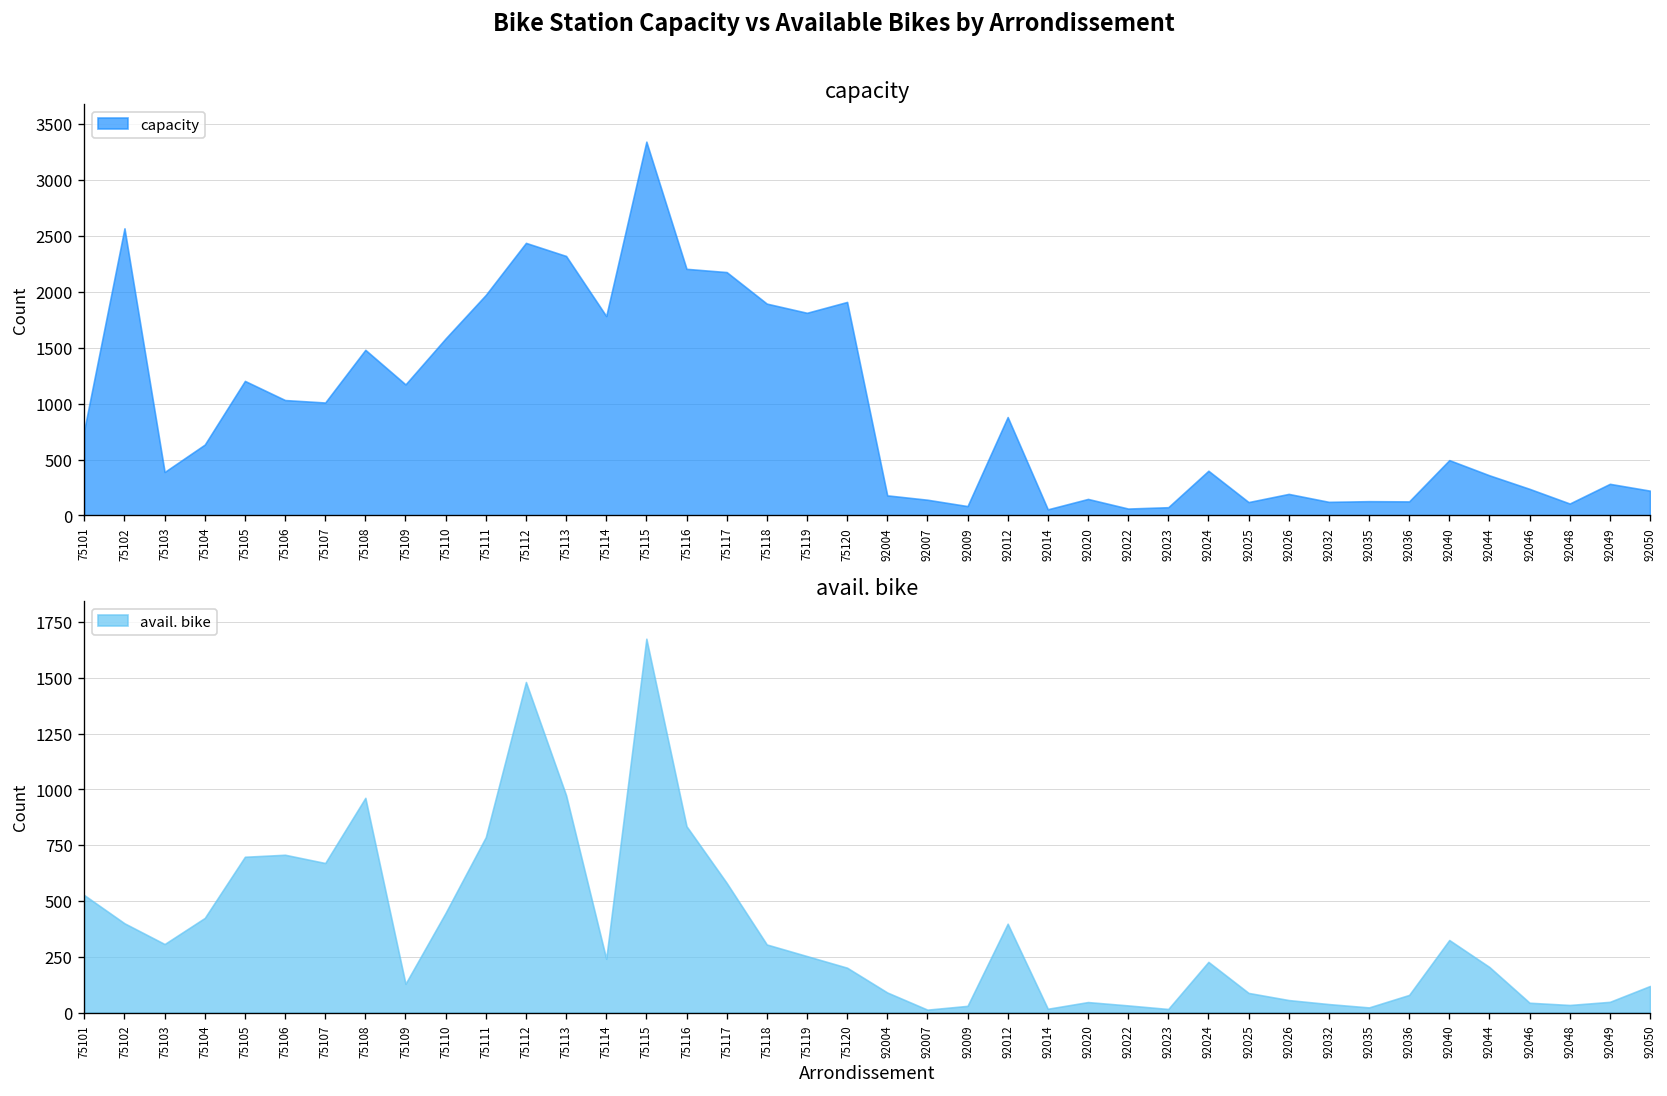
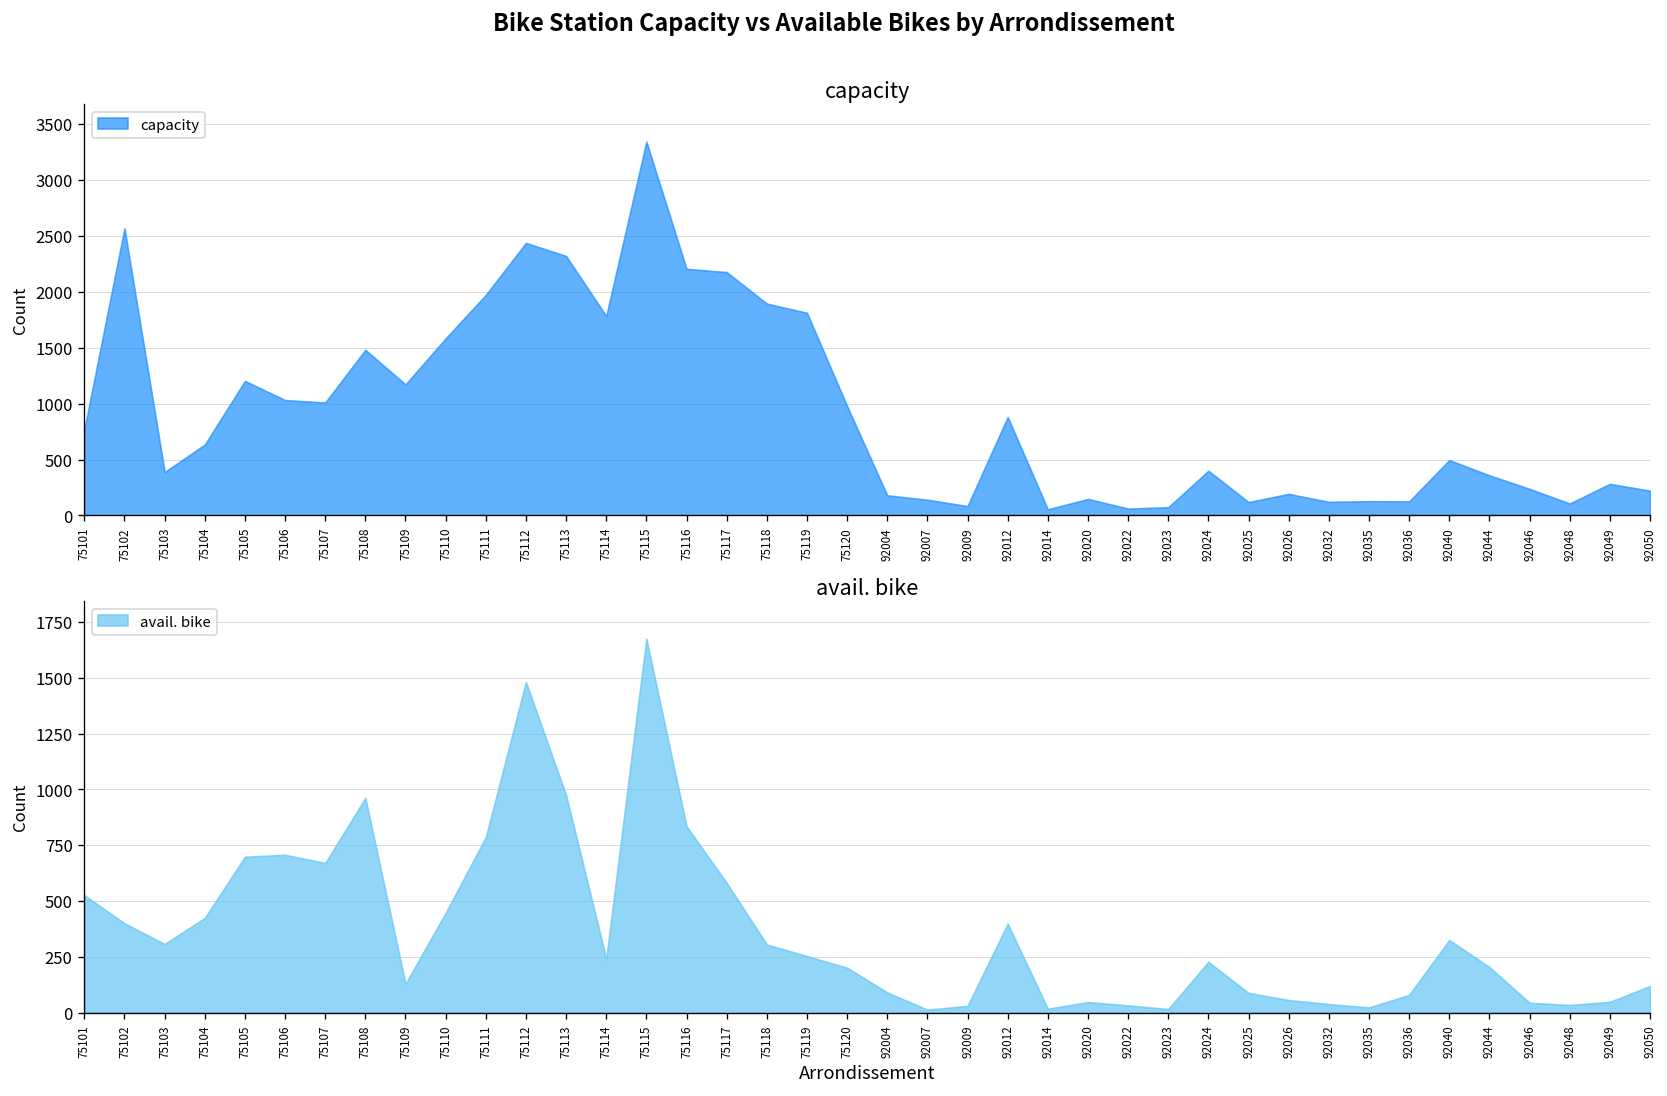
  {
    "capacity": {
      "75101": 800,
      "75102": 2600,
      "75103": 400,
      "75104": 600,
      "75105": 1200,
      "75106": 1000,
      "75107": 1000,
      "75108": 1500,
      "75109": 1200,
      "75110": 1600,
      "75111": 2000,
      "75112": 2400,
      "75113": 2300,
      "75114": 1800,
      "75115": 3300,
      "75116": 2200,
      "75117": 2200,
      "75118": 1900,
      "75119": 1800,
-     "75120": 1900,
+     "75120": 1000,
      "92004": 200,
      "92007": 100,
      "92009": 100,
      "92012": 900,
      "92014": 100,
      "92020": 100,
      "92022": 100,
      "92023": 100,
      "92024": 400,
      "92025": 100,
      "92026": 200,
      "92032": 100,
      "92035": 100,
      "92036": 100,
      "92040": 500,
      "92044": 400,
      "92046": 200,
      "92048": 100,
      "92049": 300,
      "92050": 200
    },
    "avail. bike": {
      "75101": 530,
      "75102": 400,
      "75103": 310,
      "75104": 420,
      "75105": 700,
      "75106": 710,
      "75107": 670,
      "75108": 960,
      "75109": 130,
      "75110": 450,
      "75111": 790,
      "75112": 1480,
      "75113": 970,
      "75114": 240,
      "75115": 1680,
      "75116": 840,
      "75117": 580,
      "75118": 310,
      "75119": 250,
      "75120": 200,
      "92004": 90,
      "92009": 30,
      "92012": 400,
      "92014": 20,
      "92020": 50,
      "92022": 30,
      "92023": 20,
      "92024": 230,
      "92025": 90,
      "92026": 60,
      "92032": 40,
      "92035": 20,
      "92036": 80,
      "92040": 330,
      "92044": 200,
      "92046": 40,
      "92048": 30,
      "92049": 50,
      "92050": 120
    }
  }
